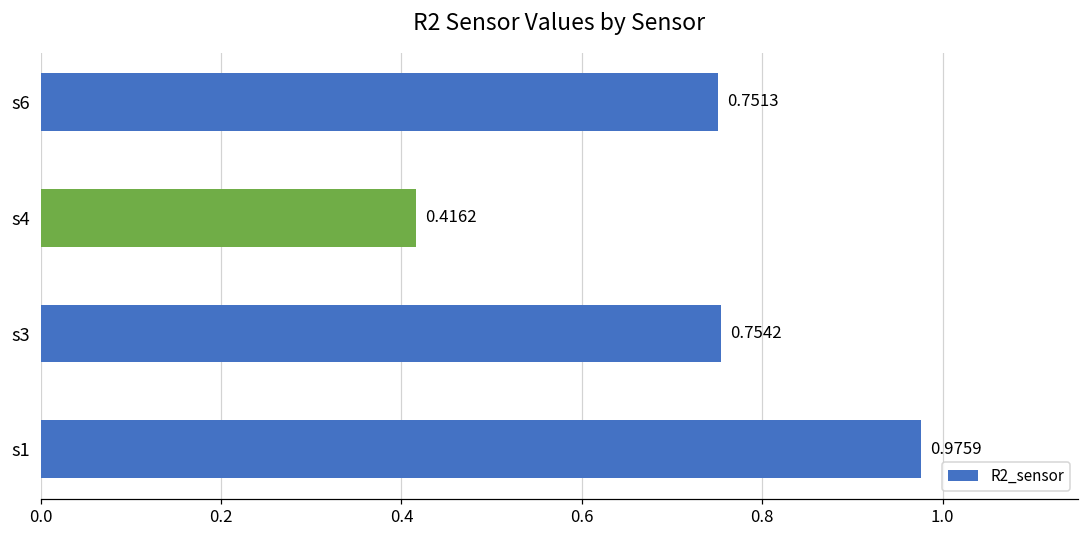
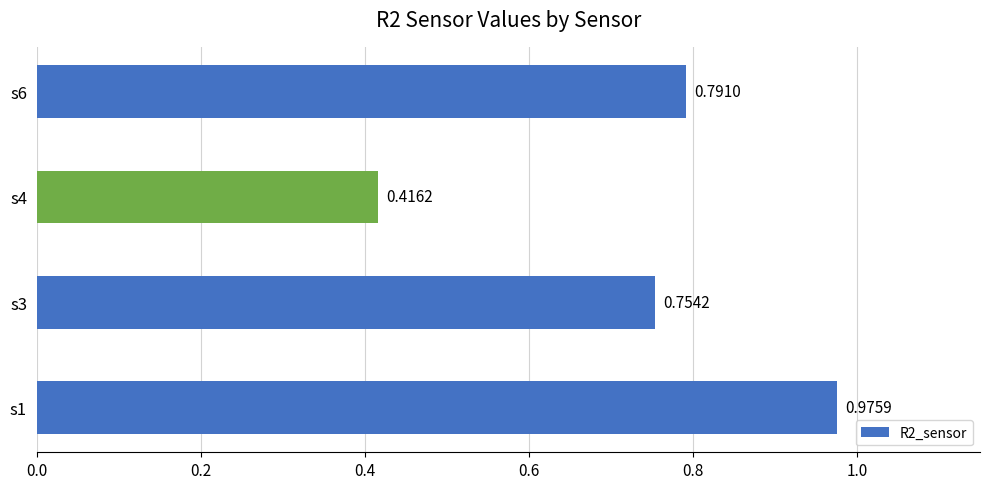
  {
-   "s6": 0.7513,
+   "s6": 0.7910,
    "s4": 0.4162,
    "s3": 0.7542,
    "s1": 0.9759
  }
